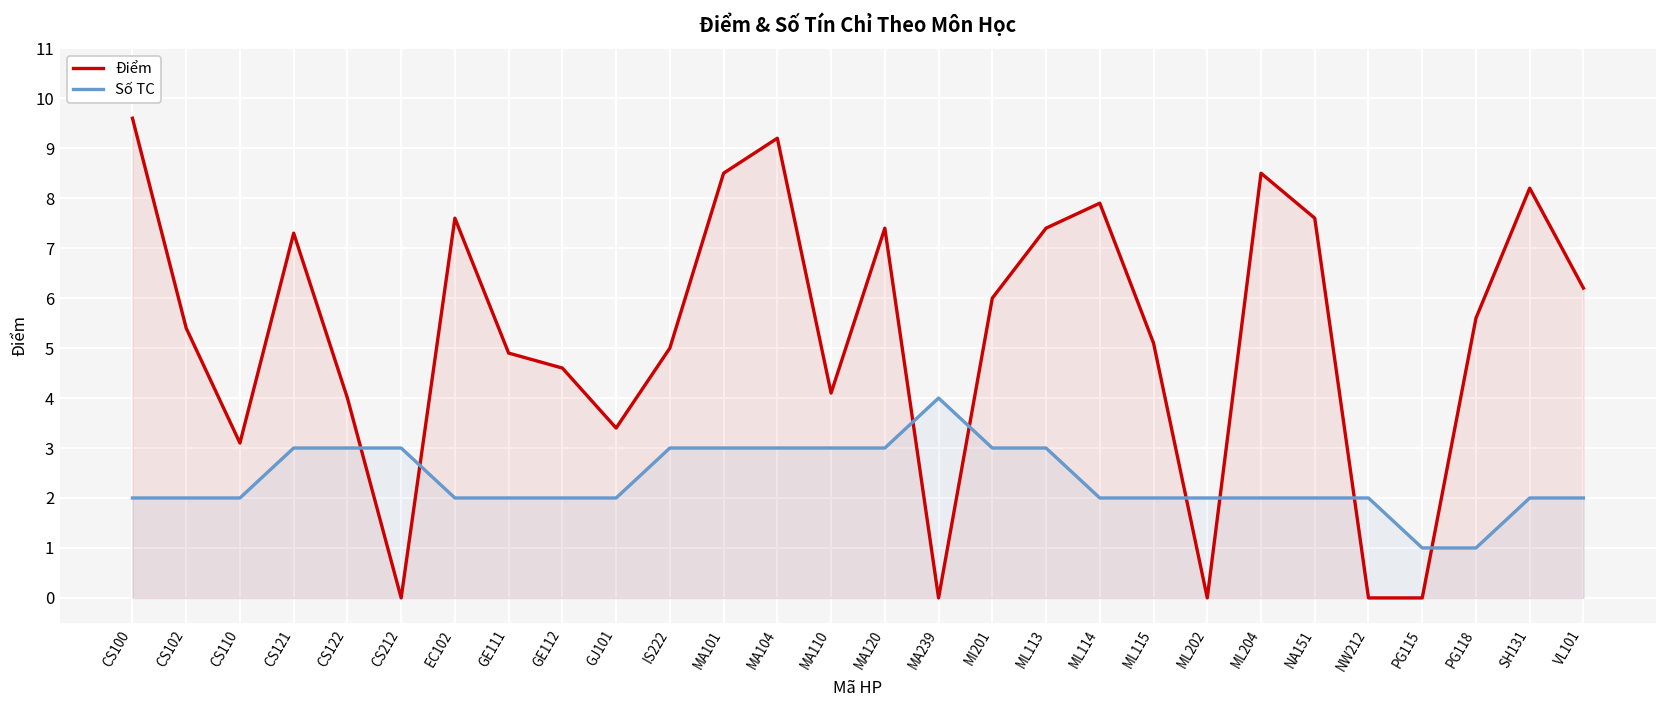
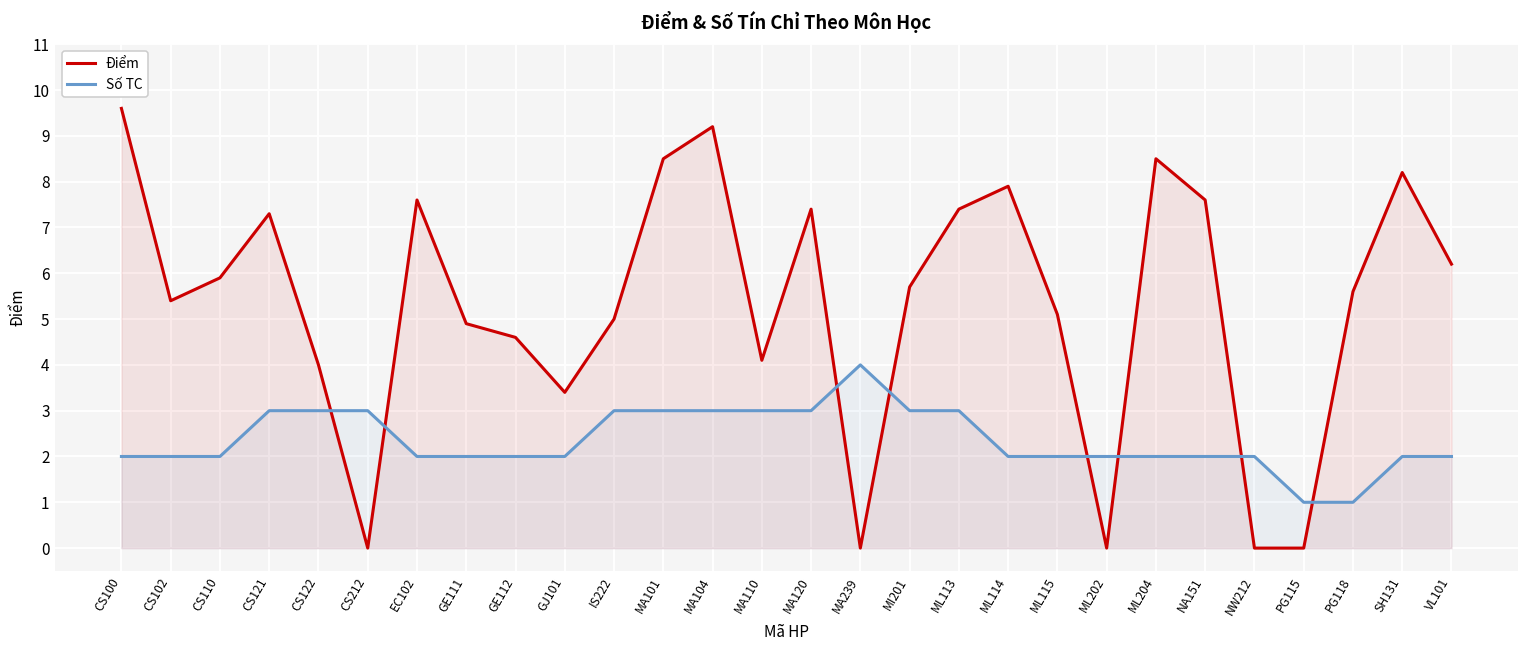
  {
    "Điểm": {
      "CS100": 9.6,
      "CS102": 5.4,
-     "CS110": 3.1,
+     "CS110": 5.9,
      "CS121": 7.3,
      "CS122": 4.0,
      "CS212": 0.0,
      "EC102": 7.6,
      "GE111": 4.9,
      "GE112": 4.6,
      "GJ101": 3.4,
      "IS222": 5.0,
      "MA101": 8.5,
      "MA104": 9.2,
      "MA110": 4.1,
      "MA120": 7.4,
      "MA239": 0.0,
-     "MI201": 6.0,
+     "MI201": 5.7,
      "ML113": 7.4,
      "ML114": 7.9,
      "ML115": 5.1,
      "ML202": 0.0,
      "ML204": 8.5,
      "NA151": 7.6,
      "NW212": 0.0,
      "PG115": 0.0,
      "PG118": 5.6,
      "SH131": 8.2,
      "VL101": 6.2
    },
    "Số TC": {
      "CS100": 2.0,
      "CS102": 2.0,
      "CS110": 2.0,
      "CS121": 3.0,
      "CS122": 3.0,
      "CS212": 3.0,
      "EC102": 2.0,
      "GE111": 2.0,
      "GE112": 2.0,
      "GJ101": 2.0,
      "IS222": 3.0,
      "MA101": 3.0,
      "MA104": 3.0,
      "MA110": 3.0,
      "MA120": 3.0,
      "MA239": 4.0,
      "MI201": 3.0,
      "ML113": 3.0,
      "ML114": 2.0,
      "ML115": 2.0,
      "ML202": 2.0,
      "ML204": 2.0,
      "NA151": 2.0,
      "NW212": 2.0,
      "PG115": 1.0,
      "PG118": 1.0,
      "SH131": 2.0,
      "VL101": 2.0
    }
  }
